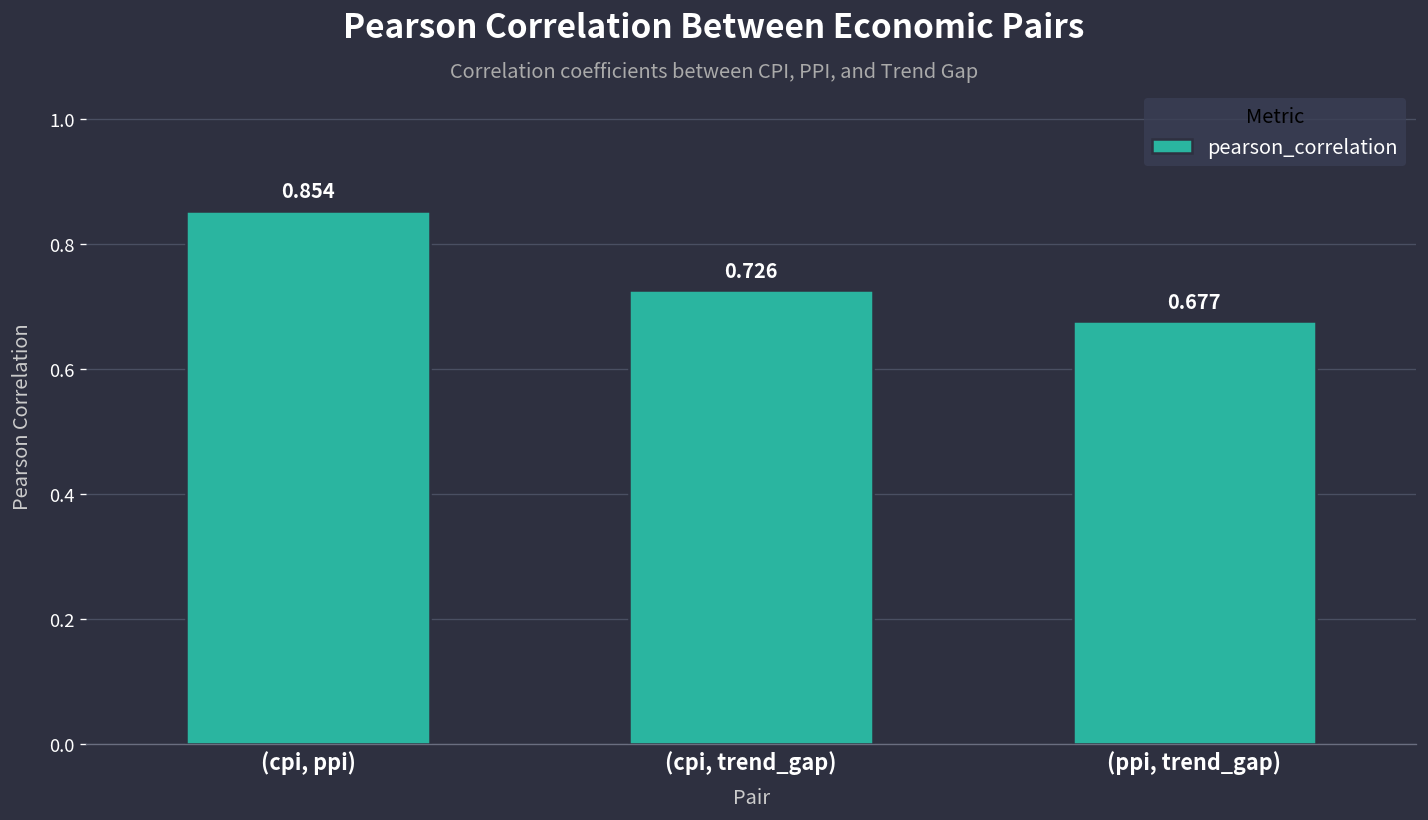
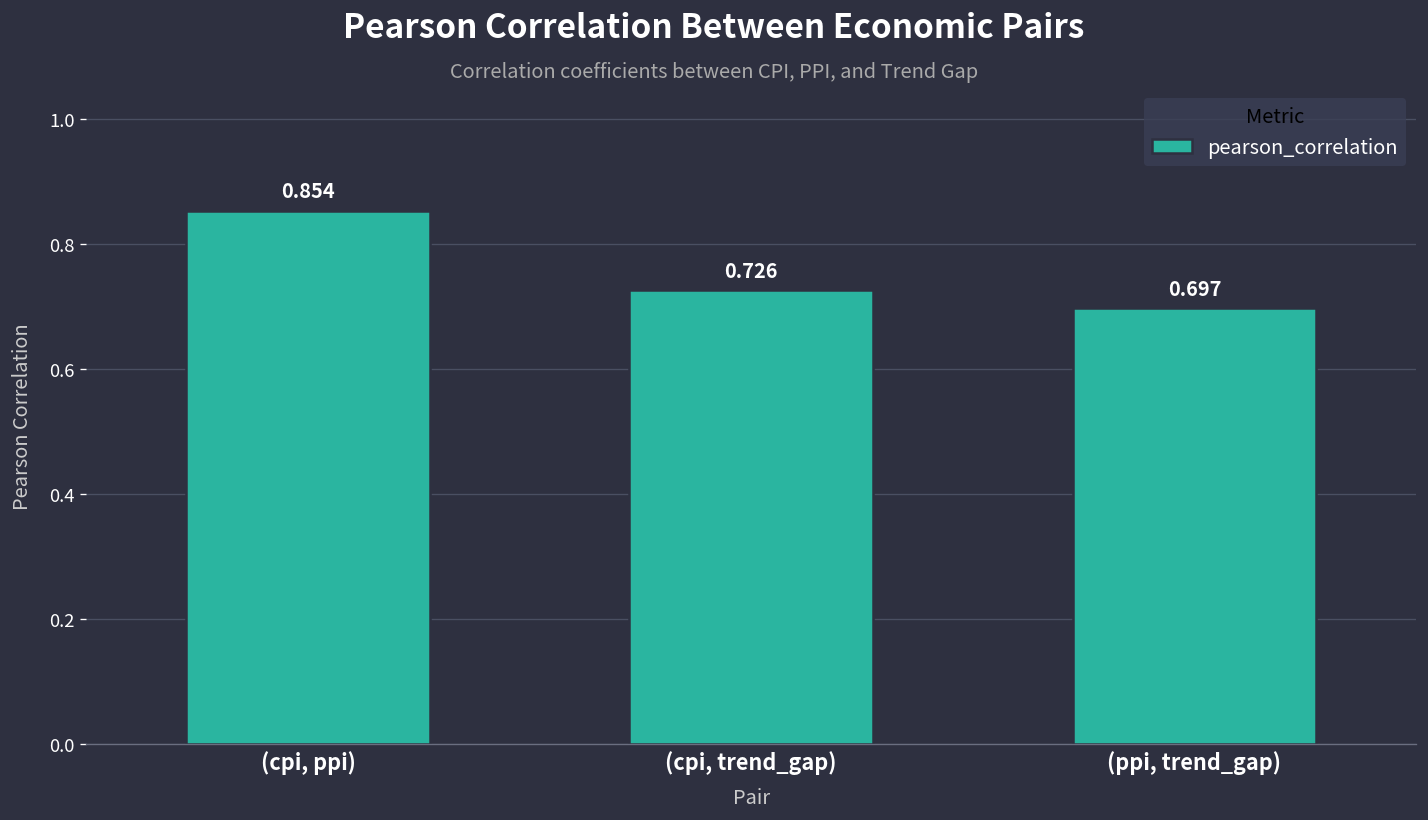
  {
    "(cpi, ppi)": 0.854,
    "(cpi, trend_gap)": 0.726,
-   "(ppi, trend_gap)": 0.677
+   "(ppi, trend_gap)": 0.697
  }
